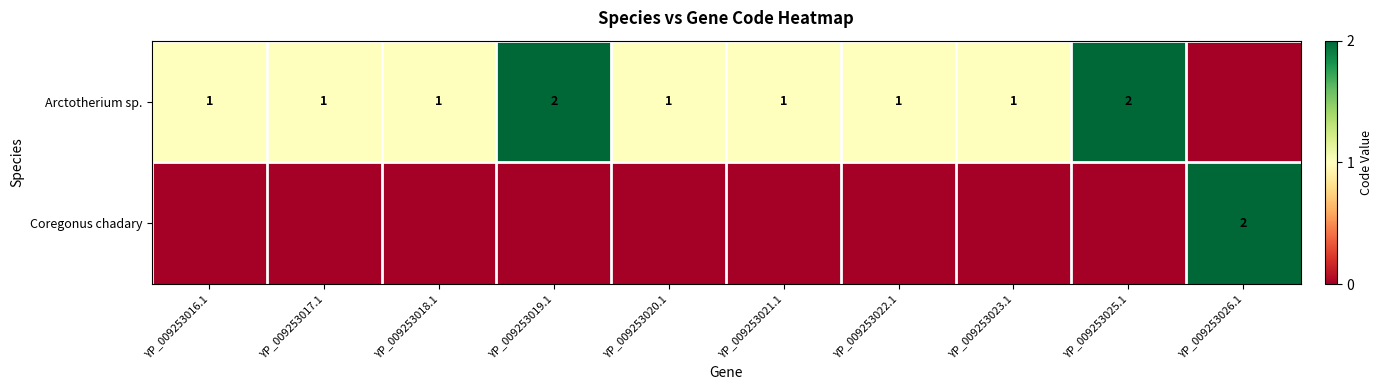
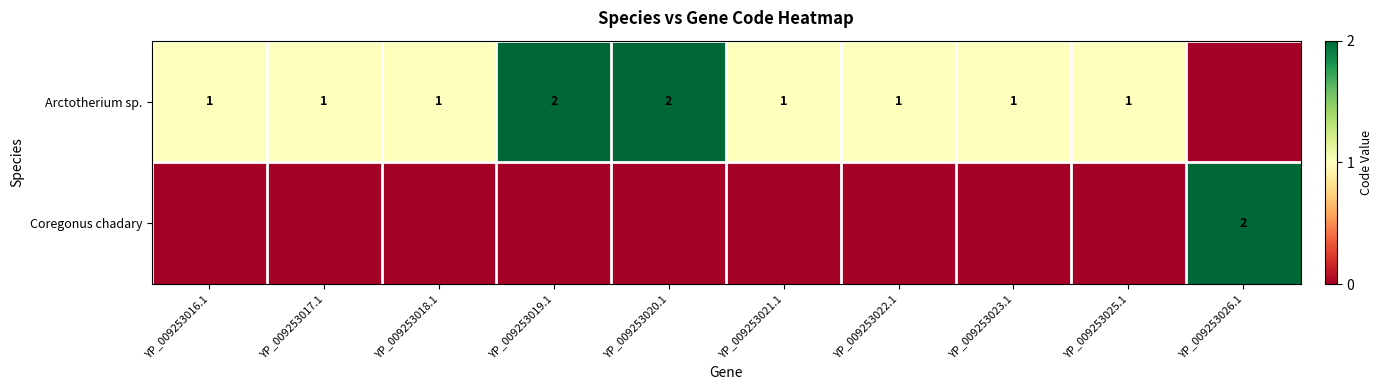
  {
    "Arctotherium sp.": {
      "YP_009253016.1": 1,
      "YP_009253017.1": 1,
      "YP_009253018.1": 1,
      "YP_009253019.1": 2,
-     "YP_009253020.1": 1,
+     "YP_009253020.1": 2,
      "YP_009253021.1": 1,
      "YP_009253022.1": 1,
      "YP_009253023.1": 1,
-     "YP_009253025.1": 2
+     "YP_009253025.1": 1
    },
    "Coregonus chadary": {
      "YP_009253026.1": 2
    }
  }
